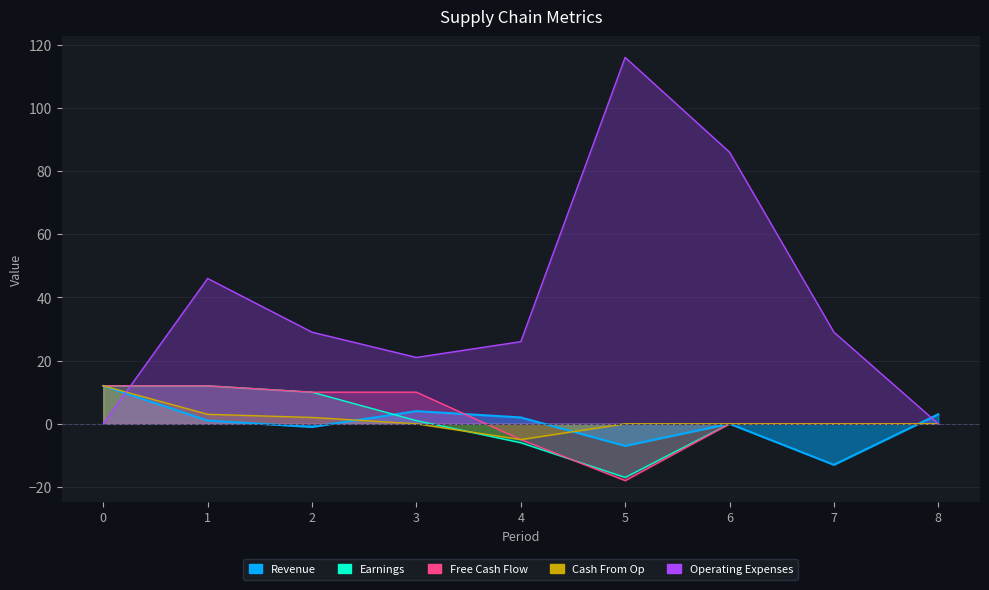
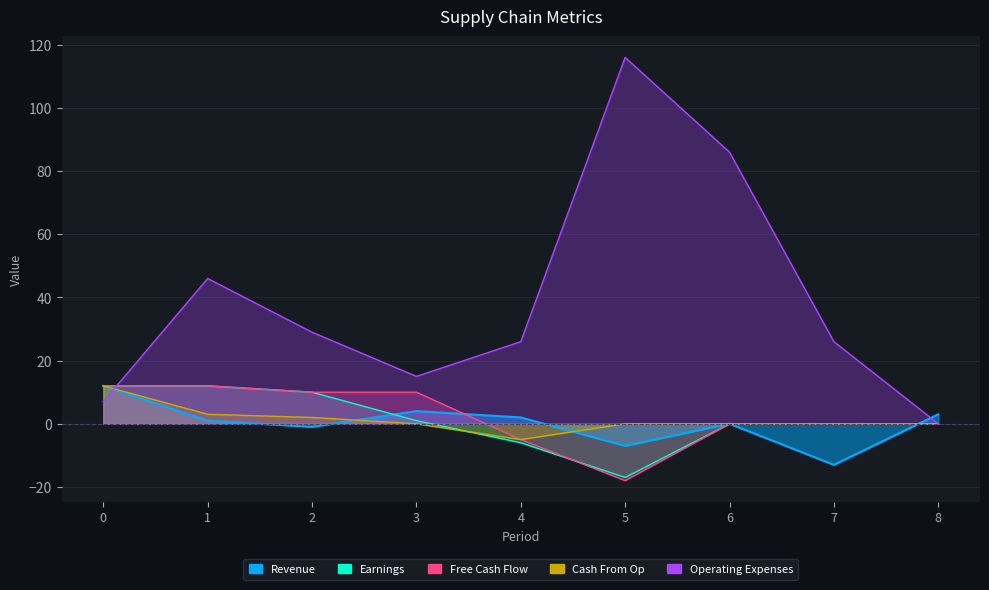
  {
    "Operating Expenses": {
-     "0": 0,
+     "0": 7,
      "1": 46,
      "2": 29,
-     "3": 21,
+     "3": 15,
      "4": 26,
      "5": 116,
      "6": 86,
-     "7": 29
+     "7": 26
    }
  }
